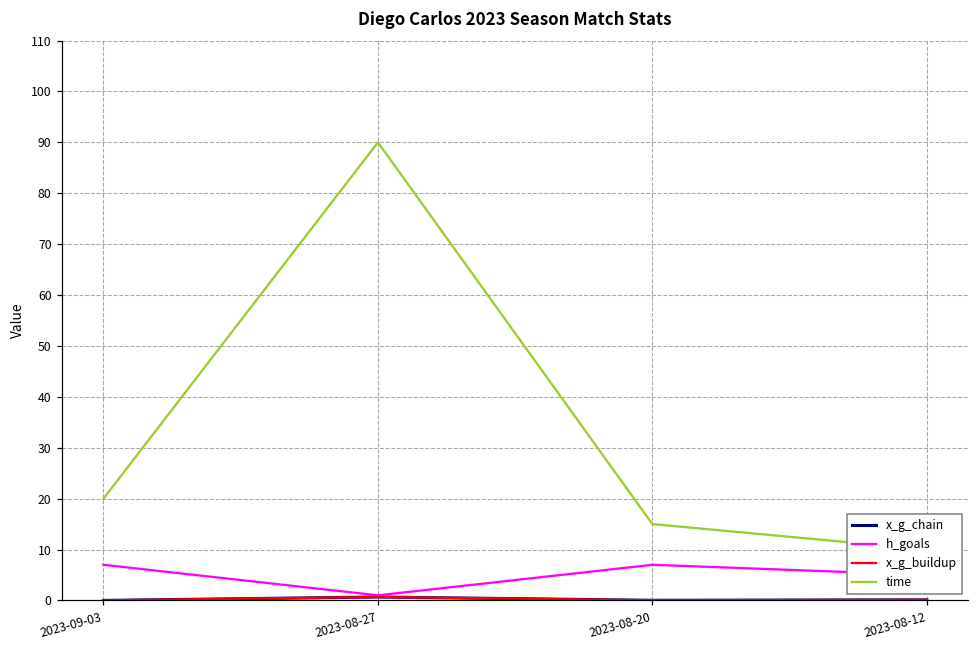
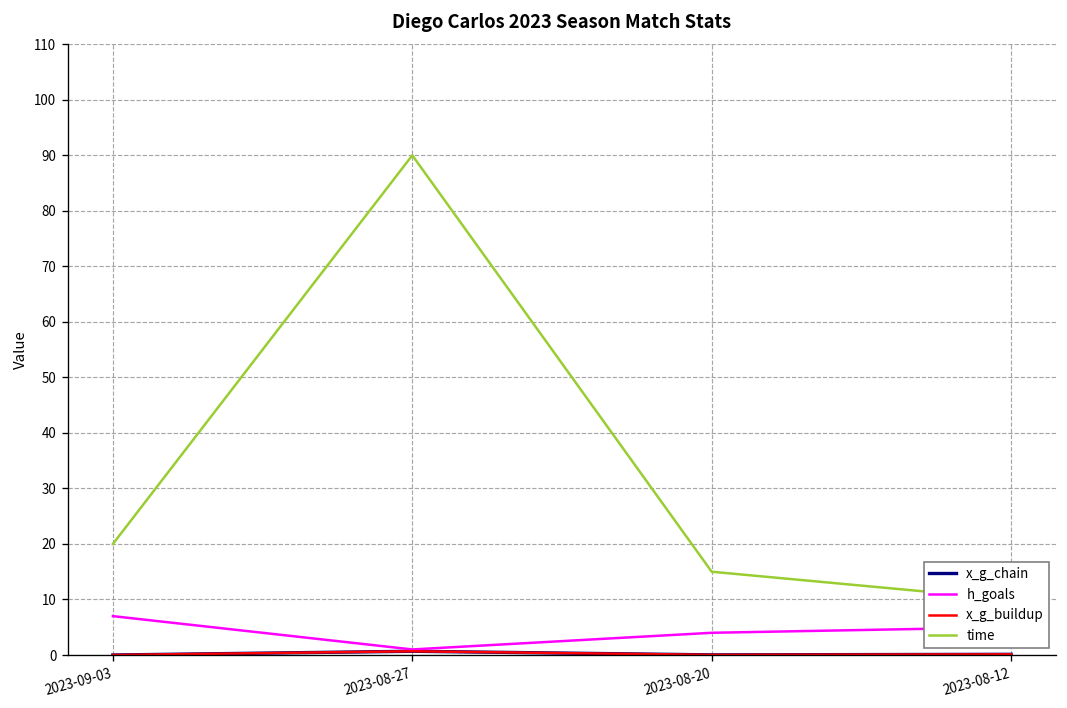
  {
    "x_g_buildup": {
      "2023-09-03": 0,
      "2023-08-20": 0,
      "2023-08-12": 0
    },
    "h_goals": {
      "2023-09-03": 7,
-     "2023-08-20": 7
+     "2023-08-20": 4
    },
    "time": {
      "2023-09-03": 20,
      "2023-08-27": 90,
      "2023-08-20": 15
    }
  }
